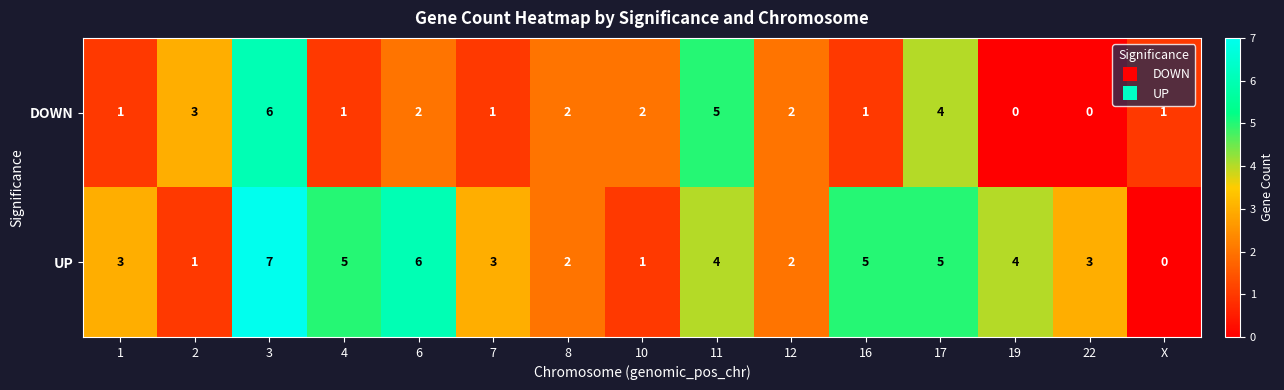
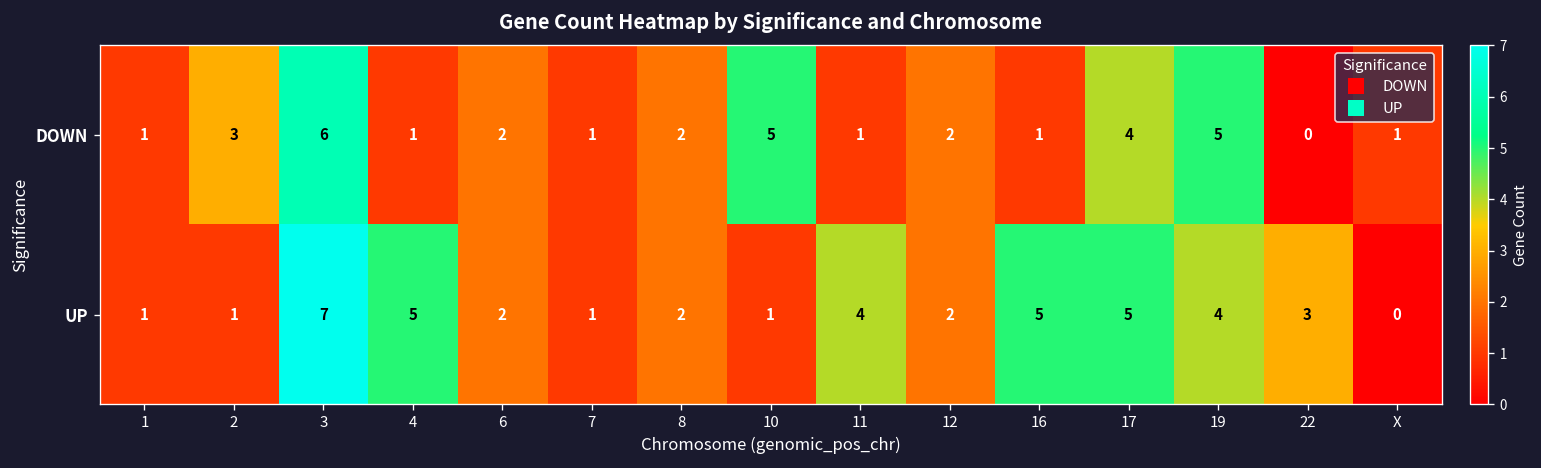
  {
    "DOWN": {
      "1": 1,
      "2": 3,
      "3": 6,
      "4": 1,
      "6": 2,
      "7": 1,
      "8": 2,
-     "10": 2,
-     "11": 5,
+     "10": 5,
+     "11": 1,
      "12": 2,
      "16": 1,
      "17": 4,
-     "19": 0,
+     "19": 5,
      "22": 0,
      "X": 1
    },
    "UP": {
-     "1": 3,
+     "1": 1,
      "2": 1,
      "3": 7,
      "4": 5,
-     "6": 6,
-     "7": 3,
+     "6": 2,
+     "7": 1,
      "8": 2,
      "10": 1,
      "11": 4,
      "12": 2,
      "16": 5,
      "17": 5,
      "19": 4,
      "22": 3,
      "X": 0
    }
  }
